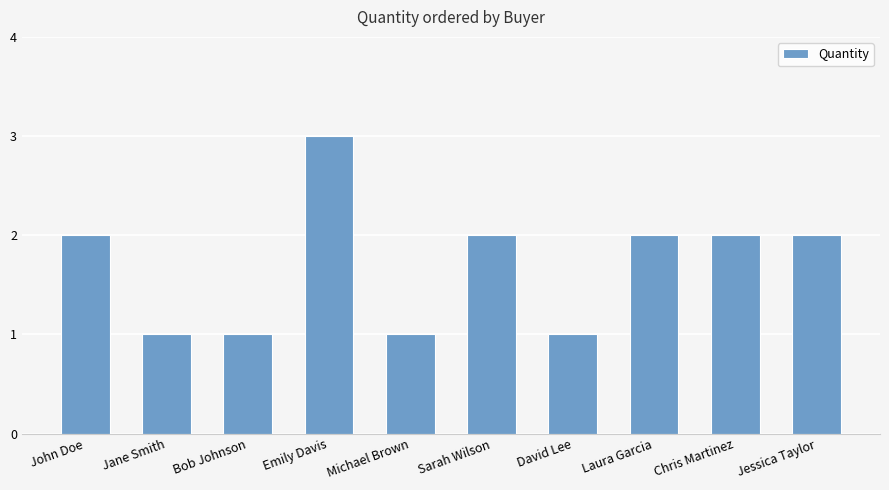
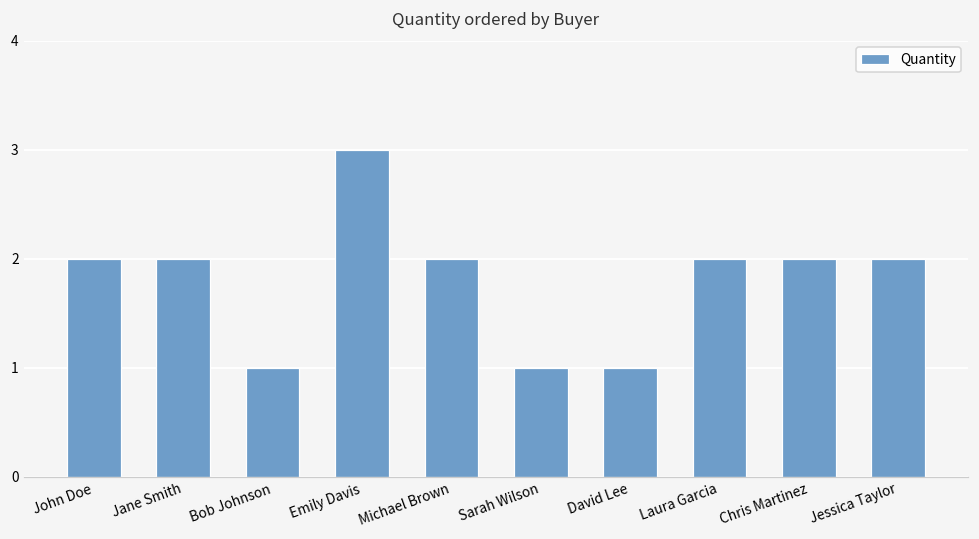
  {
    "John Doe": 2,
-   "Jane Smith": 1,
+   "Jane Smith": 2,
    "Bob Johnson": 1,
    "Emily Davis": 3,
-   "Michael Brown": 1,
-   "Sarah Wilson": 2,
+   "Michael Brown": 2,
+   "Sarah Wilson": 1,
    "David Lee": 1,
    "Laura Garcia": 2,
    "Chris Martinez": 2,
    "Jessica Taylor": 2
  }
